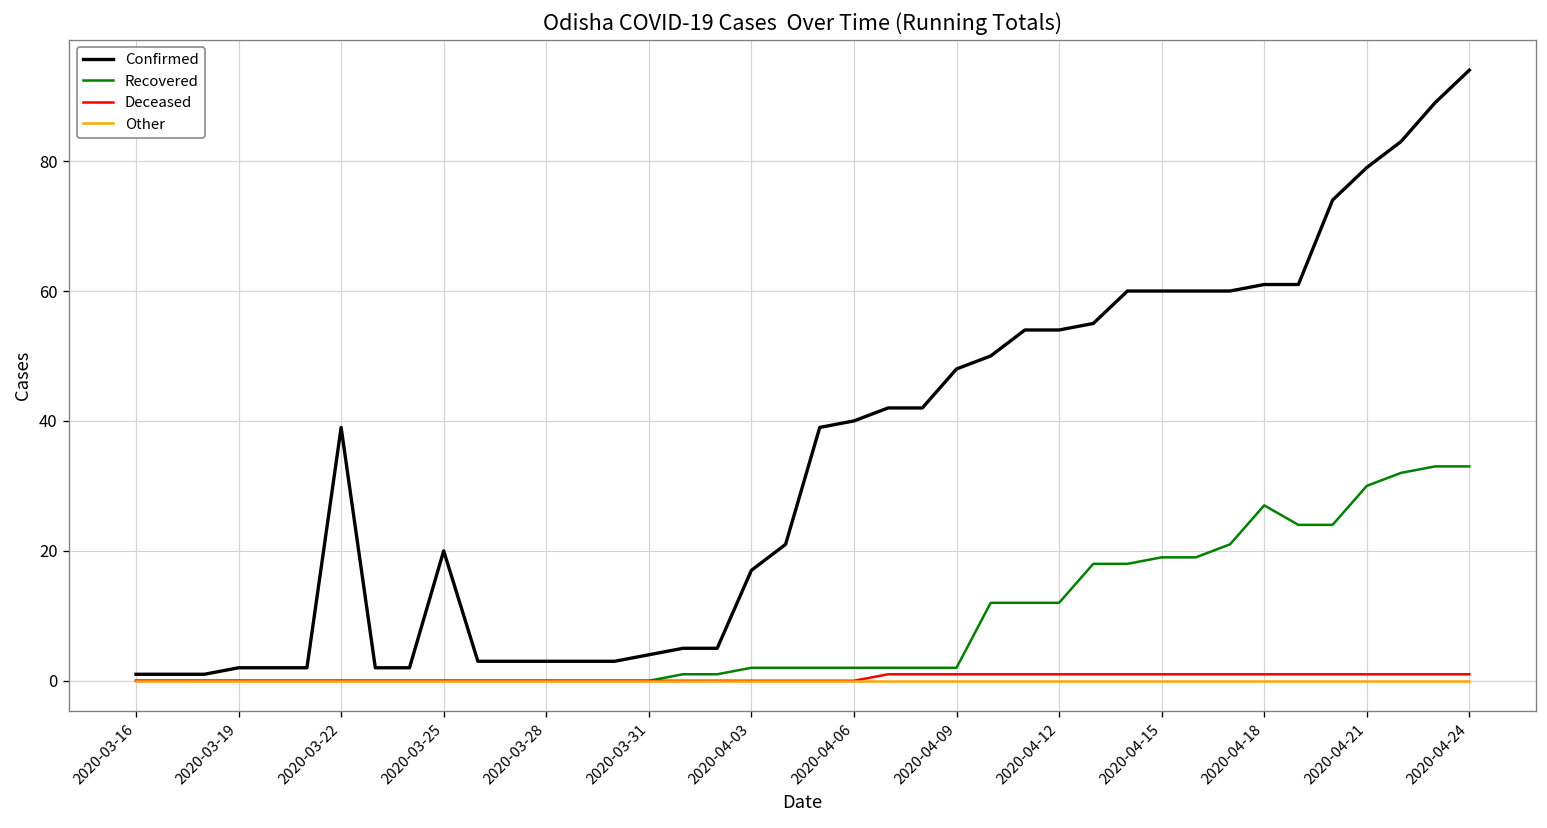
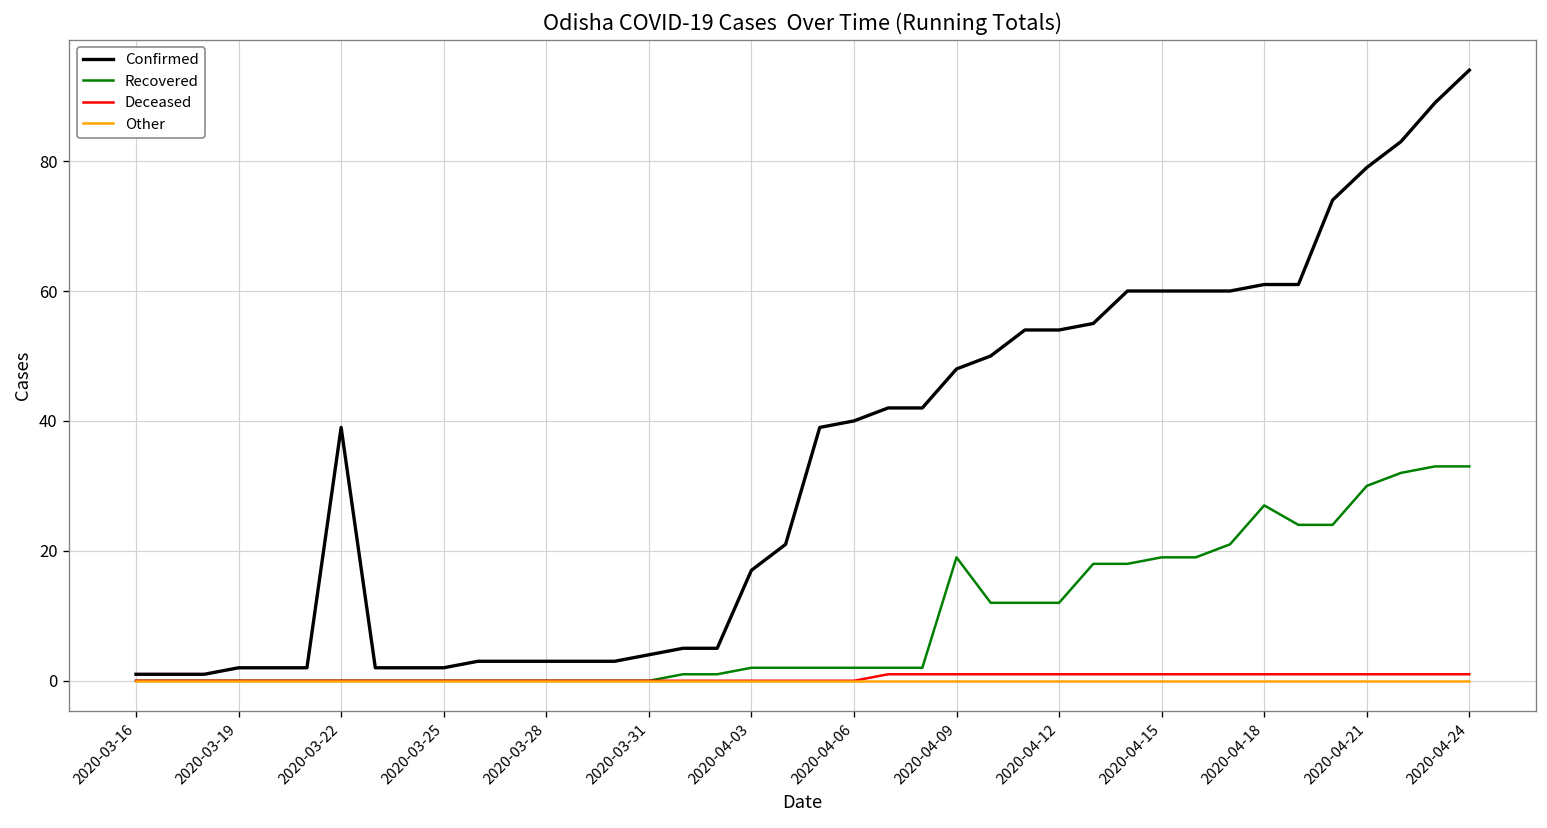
  {
    "Confirmed": {
      "2020-03-16": 1,
      "2020-03-19": 2,
      "2020-03-22": 39,
-     "2020-03-25": 20,
+     "2020-03-25": 2,
      "2020-03-28": 3,
      "2020-03-31": 4,
      "2020-04-03": 17,
      "2020-04-06": 40,
      "2020-04-09": 48,
      "2020-04-12": 54,
      "2020-04-15": 60,
      "2020-04-18": 61,
      "2020-04-21": 79,
      "2020-04-24": 94
    },
    "Recovered": {
      "2020-04-03": 2,
      "2020-04-06": 2,
-     "2020-04-09": 2,
+     "2020-04-09": 19,
      "2020-04-12": 12,
      "2020-04-15": 19,
      "2020-04-18": 27,
      "2020-04-21": 30,
      "2020-04-24": 33
    },
    "Deceased": {
      "2020-04-09": 1,
      "2020-04-12": 1,
      "2020-04-15": 1,
      "2020-04-18": 1,
      "2020-04-21": 1,
      "2020-04-24": 1
    },
    "Other": {
      "2020-04-09": 0,
      "2020-04-12": 0,
      "2020-04-15": 0,
      "2020-04-18": 0,
      "2020-04-21": 0,
      "2020-04-24": 0
    }
  }
